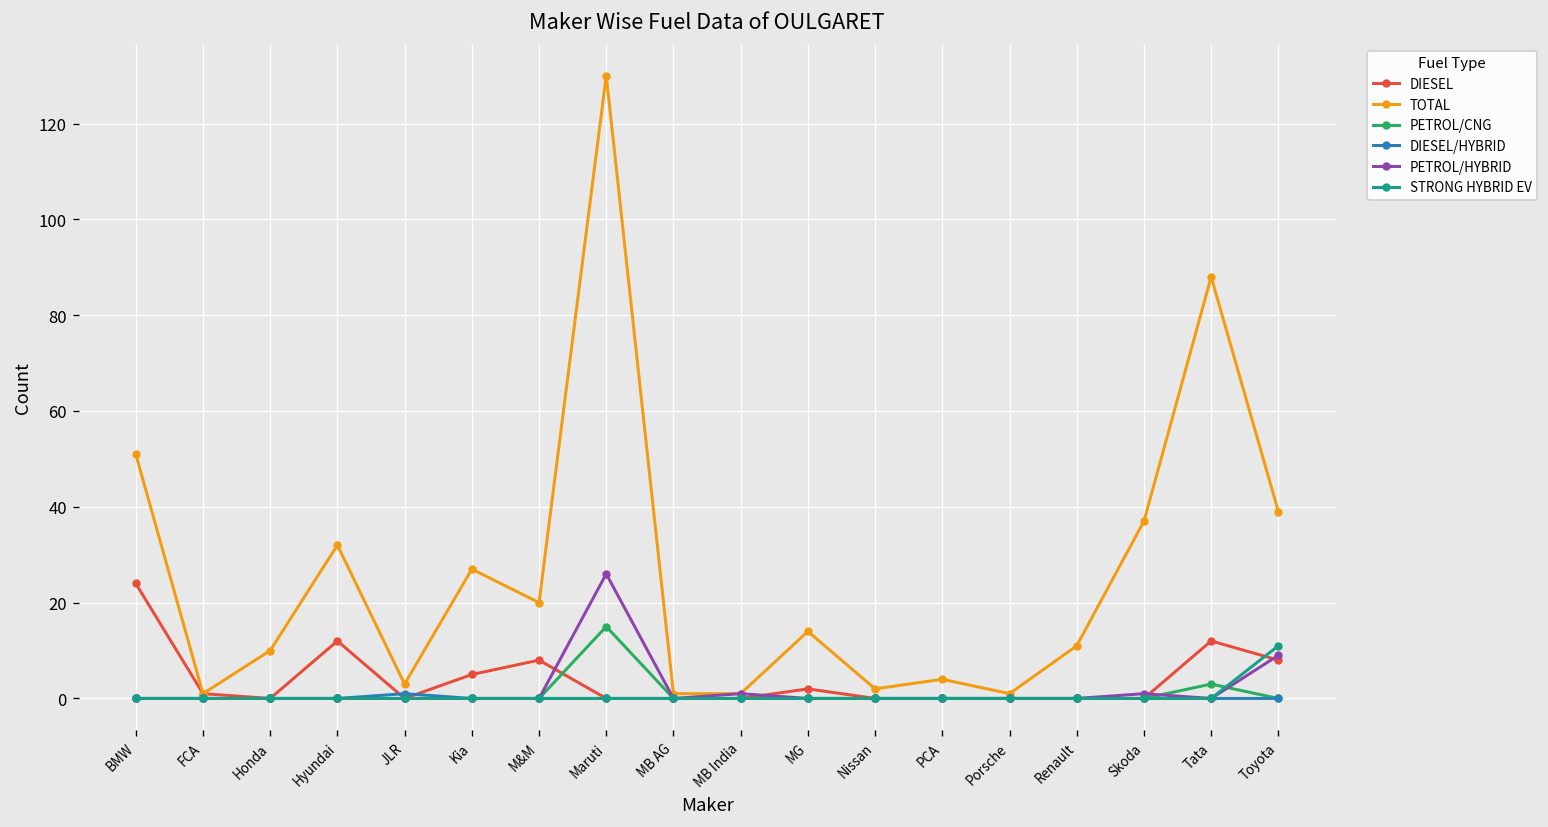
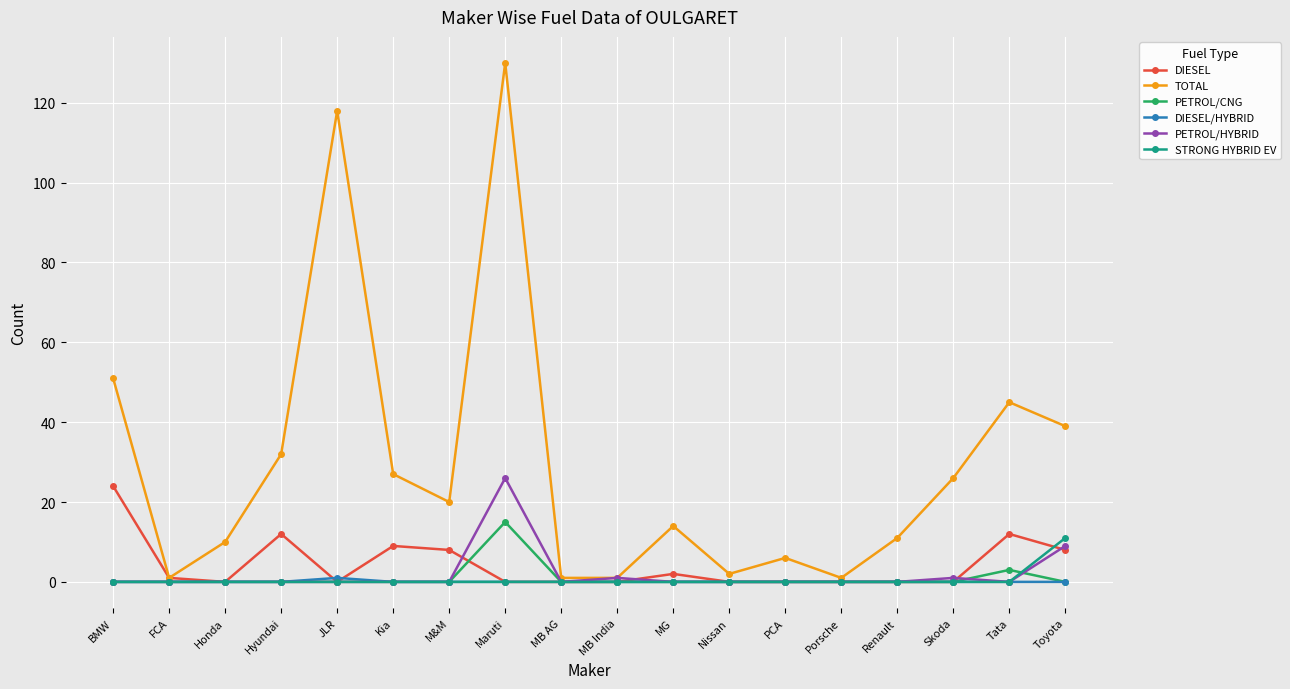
  {
    "DIESEL": {
      "BMW": 24,
      "Hyundai": 12,
-     "Kia": 5,
+     "Kia": 9,
      "M&M": 8,
      "MG": 2,
      "Tata": 12,
      "Toyota": 8
    },
    "TOTAL": {
      "BMW": 51,
      "Honda": 10,
      "Hyundai": 32,
-     "JLR": 3,
+     "JLR": 118,
      "Kia": 27,
      "M&M": 20,
      "Maruti": 130,
      "MB AG": 1,
      "MG": 14,
      "Nissan": 2,
-     "PCA": 4,
+     "PCA": 6,
      "Porsche": 1,
      "Renault": 11,
-     "Skoda": 37,
-     "Tata": 88,
+     "Skoda": 26,
+     "Tata": 45,
      "Toyota": 39
    },
    "DIESEL/HYBRID": {
      "JLR": 1
    },
    "PETROL/HYBRID": {
      "Maruti": 26,
      "Skoda": 1,
      "Toyota": 9
    }
  }
